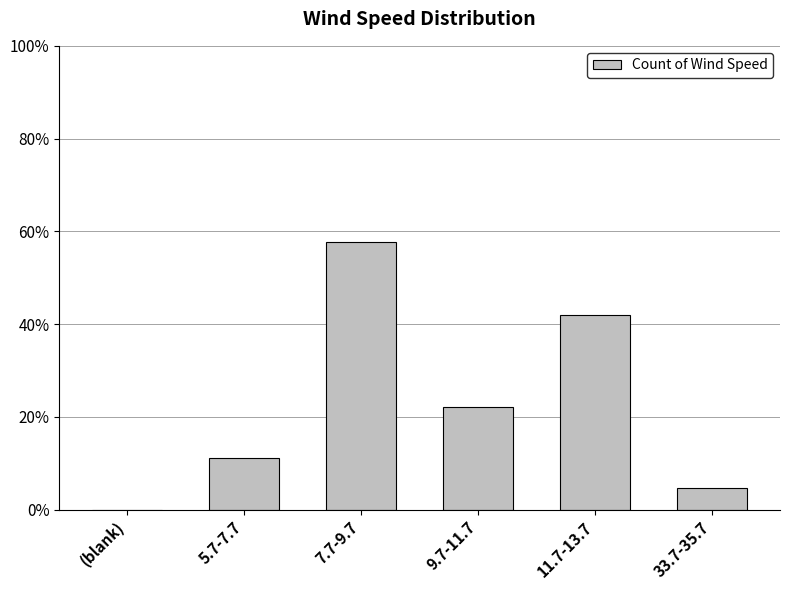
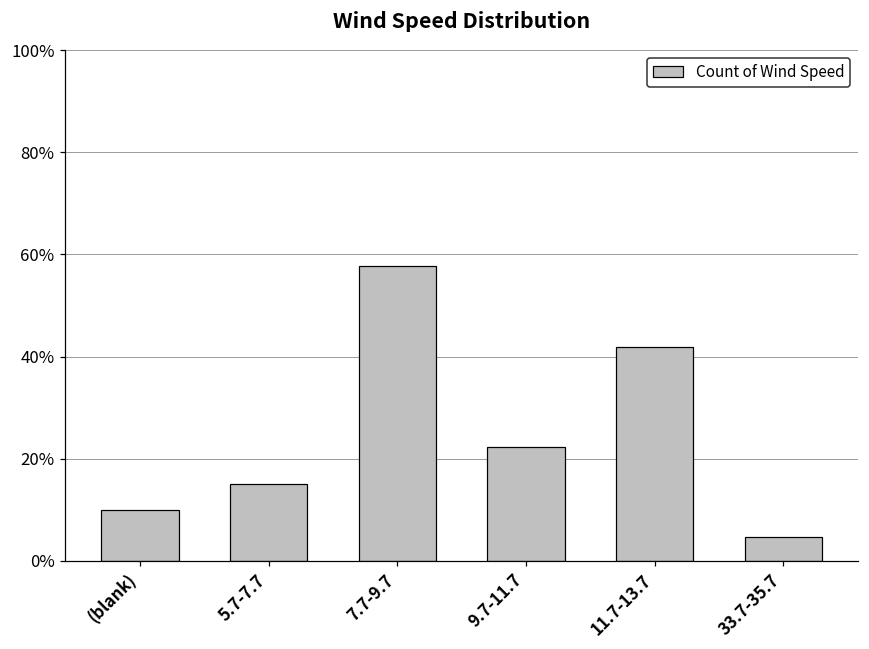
  {
-   "(blank)": "0%",
-   "5.7-7.7": "11%",
+   "(blank)": "10%",
+   "5.7-7.7": "15%",
    "7.7-9.7": "58%",
    "9.7-11.7": "22%",
    "11.7-13.7": "42%",
    "33.7-35.7": "5%"
  }
